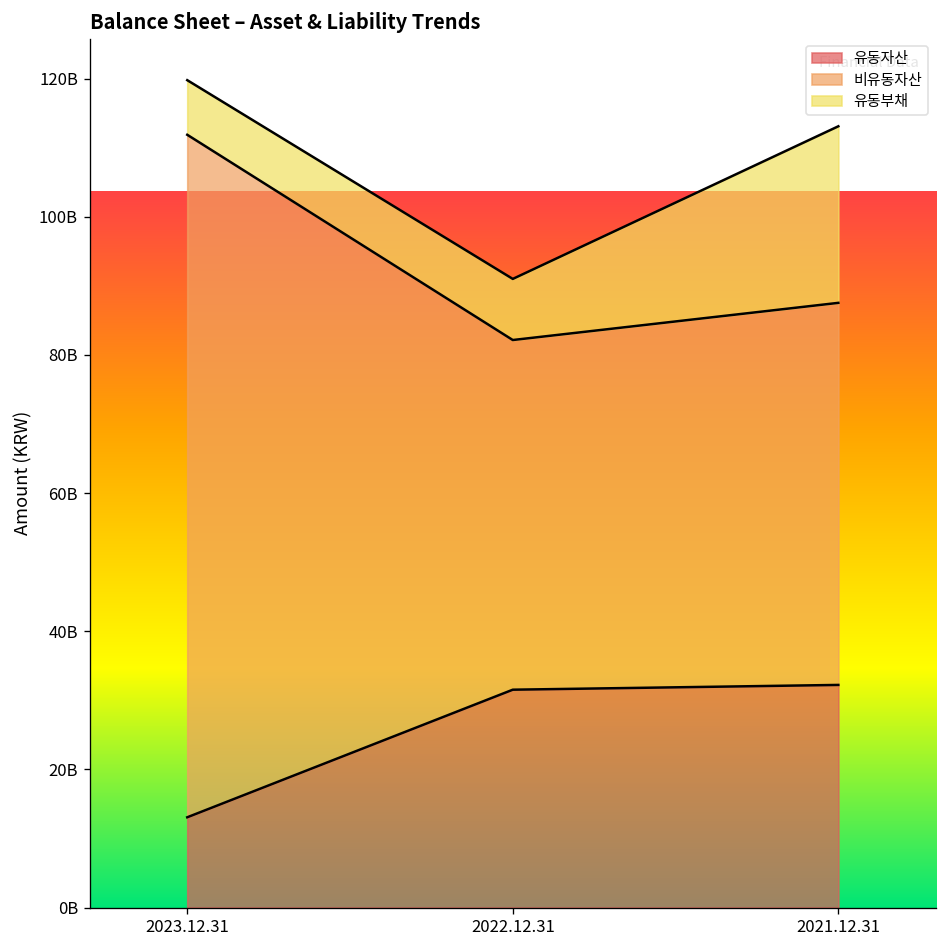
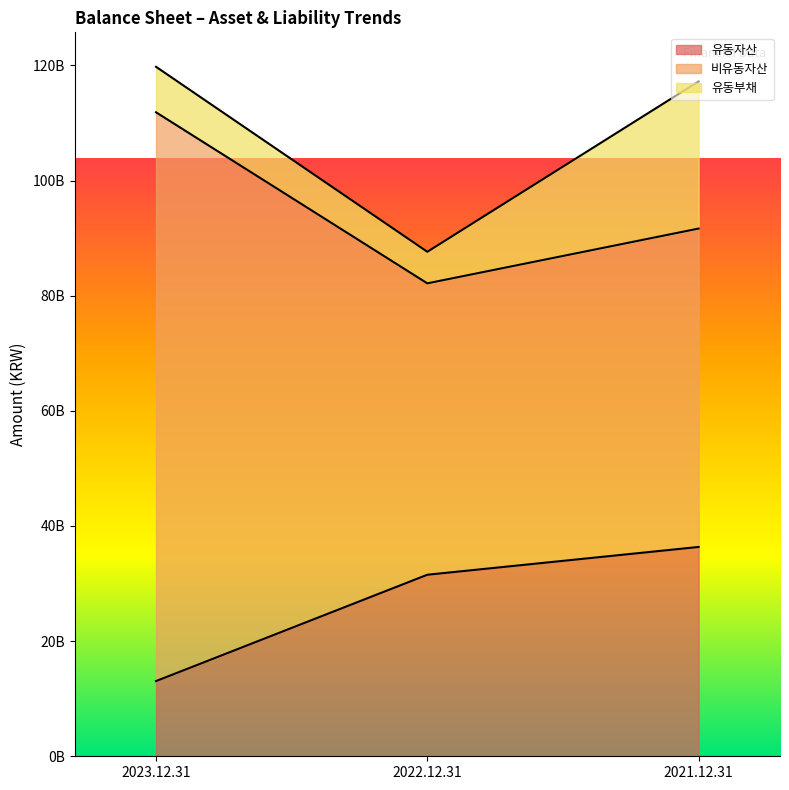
  {
    "유동자산": {
      "2023.12.31": 13000000000,
      "2022.12.31": 32000000000,
-     "2021.12.31": 32000000000
+     "2021.12.31": 36000000000
    },
    "비유동자산": {
      "2023.12.31": 99000000000,
      "2022.12.31": 51000000000,
      "2021.12.31": 55000000000
    },
    "유동부채": {
      "2023.12.31": 8000000000,
-     "2022.12.31": 9000000000
+     "2022.12.31": 5000000000
    }
  }
